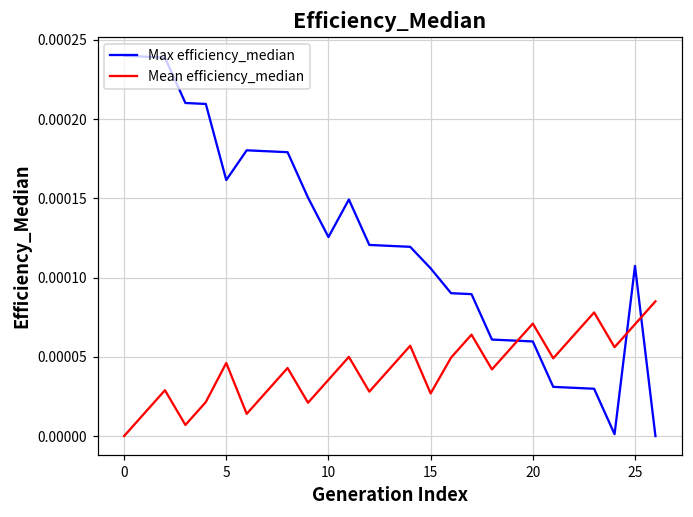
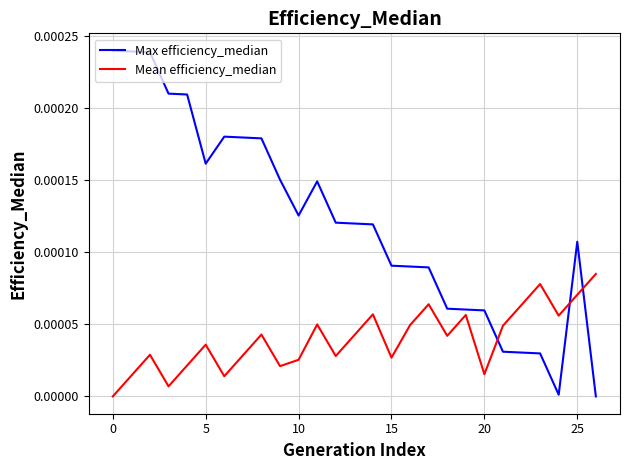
  {
    "Max efficiency_median": {
      "5": 0.000162,
      "10": 0.000126,
-     "15": 0.000106,
+     "15": 0.000091,
      "20": 0.000060,
      "25": 0.000107
    },
    "Mean efficiency_median": {
      "0": 0.000000,
-     "5": 0.000046,
-     "10": 0.000035,
+     "5": 0.000036,
+     "10": 0.000025,
      "15": 0.000027,
-     "20": 0.000071,
+     "20": 0.000015,
      "25": 0.000071
    }
  }
